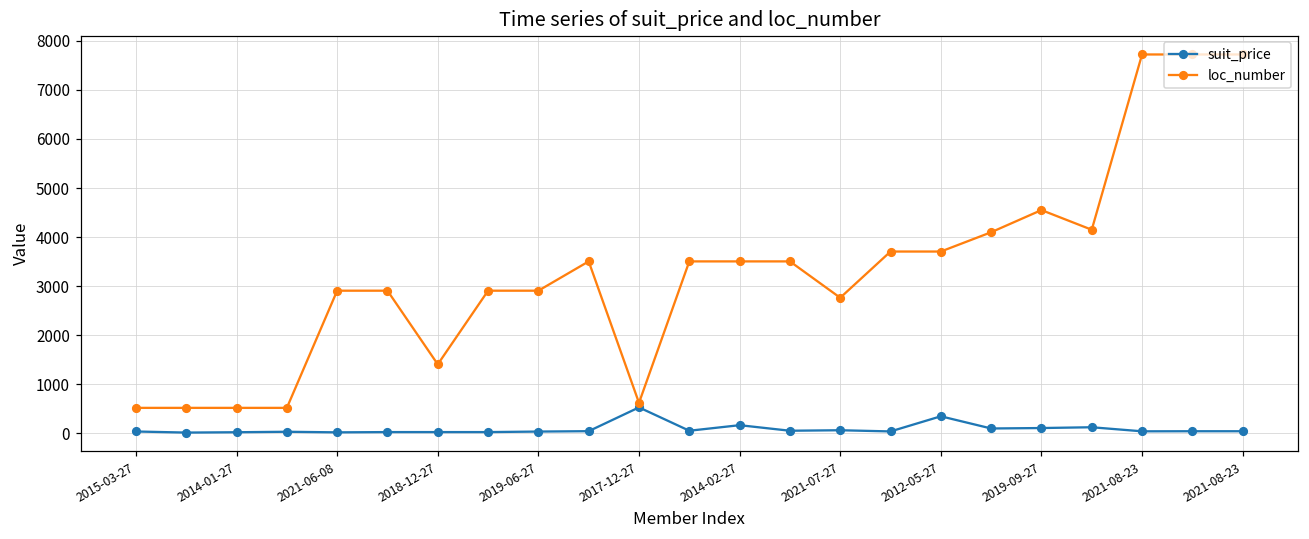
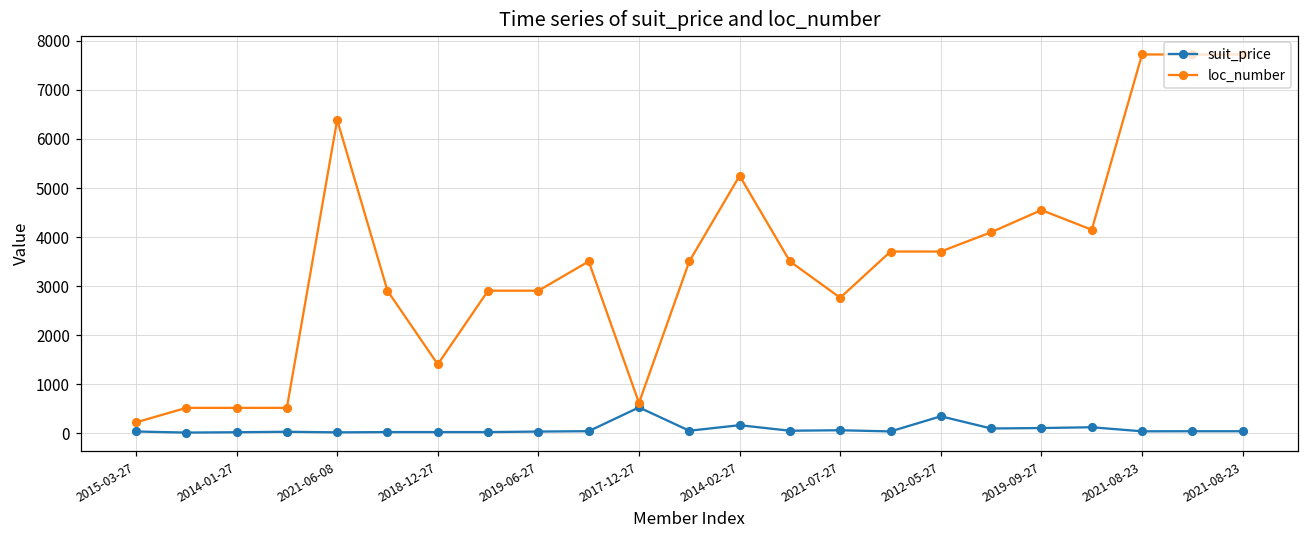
  {
    "suit_price": {
      "2015-03-27": 0,
      "2014-01-27": 0,
      "2021-06-08": 0,
      "2018-12-27": 0,
      "2017-12-27": 500,
      "2014-02-27": 200,
      "2021-07-27": 100,
      "2012-05-27": 300,
      "2019-09-27": 100
    },
    "loc_number": {
-     "2015-03-27": 500,
+     "2015-03-27": 200,
      "2014-01-27": 500,
-     "2021-06-08": 2900,
+     "2021-06-08": 6400,
      "2018-12-27": 1400,
      "2017-12-27": 600,
-     "2014-02-27": 3500,
+     "2014-02-27": 5300,
      "2021-07-27": 2800,
      "2012-05-27": 3700,
      "2019-09-27": 4600
    }
  }
